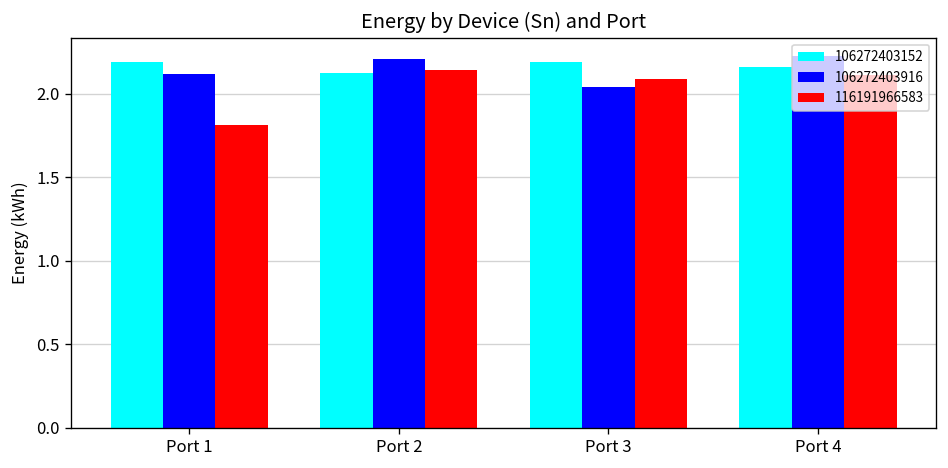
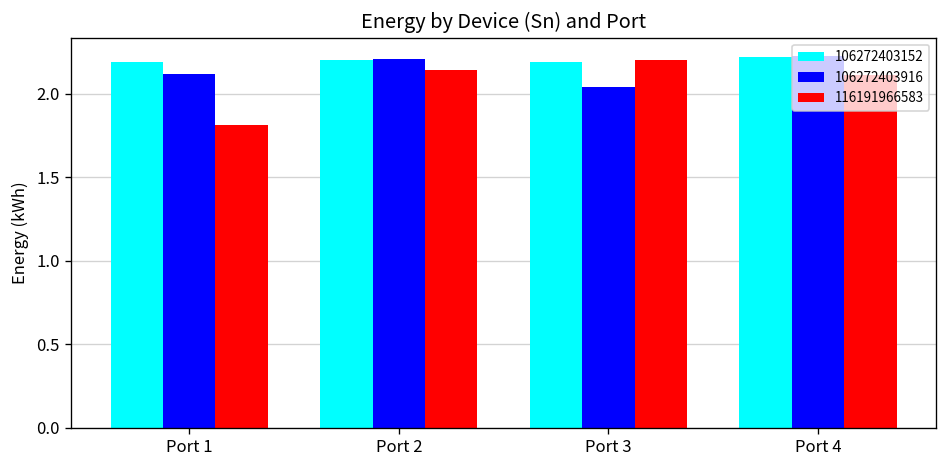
  {
    "106272403152": {
      "Port 1": 2.19,
-     "Port 2": 2.13,
+     "Port 2": 2.20,
      "Port 3": 2.19,
-     "Port 4": 2.16
+     "Port 4": 2.22
    },
    "106272403916": {
      "Port 1": 2.12,
      "Port 2": 2.21,
      "Port 3": 2.04
    },
    "116191966583": {
      "Port 1": 1.81,
      "Port 2": 2.14,
-     "Port 3": 2.09
+     "Port 3": 2.20
    }
  }
